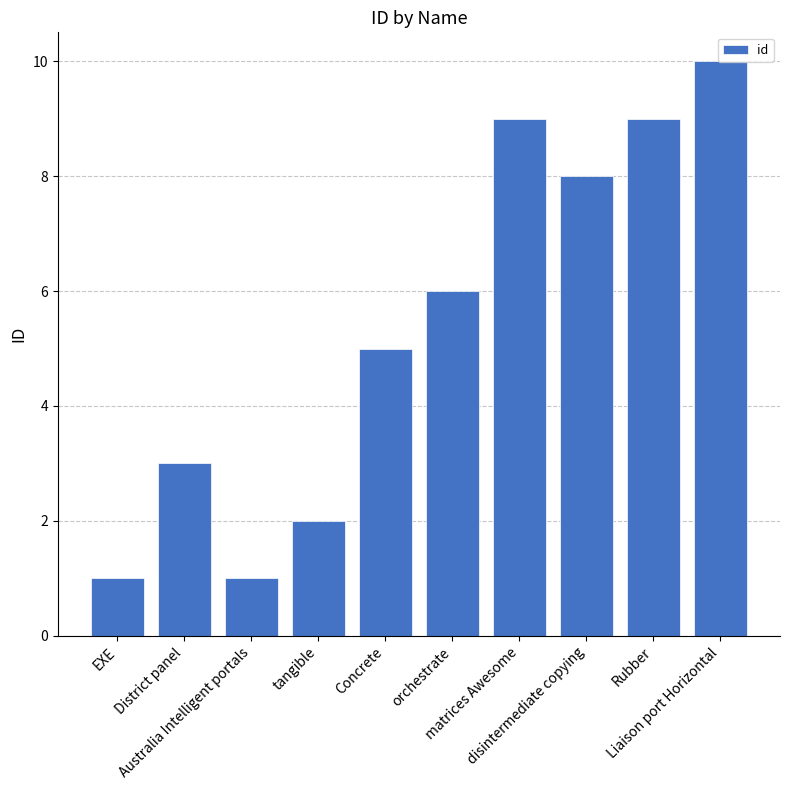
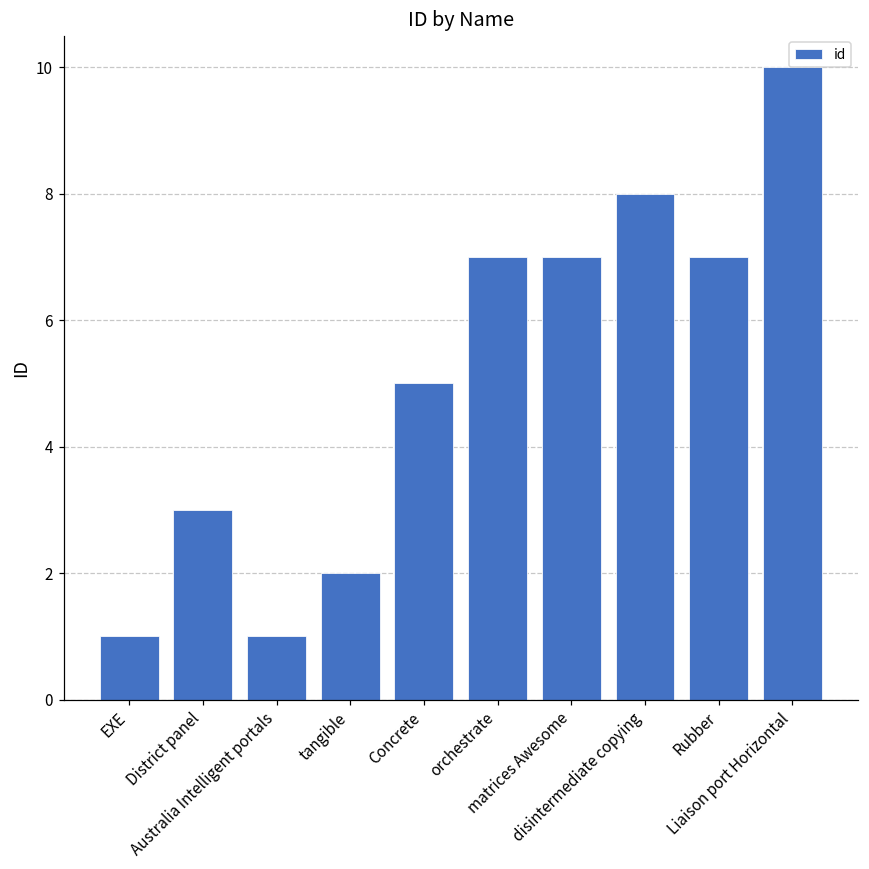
  {
    "EXE": 1,
    "District panel": 3,
    "Australia Intelligent portals": 1,
    "tangible": 2,
    "Concrete": 5,
-   "orchestrate": 6,
-   "matrices Awesome": 9,
+   "orchestrate": 7,
+   "matrices Awesome": 7,
    "disintermediate copying": 8,
-   "Rubber": 9
+   "Rubber": 7
  }
